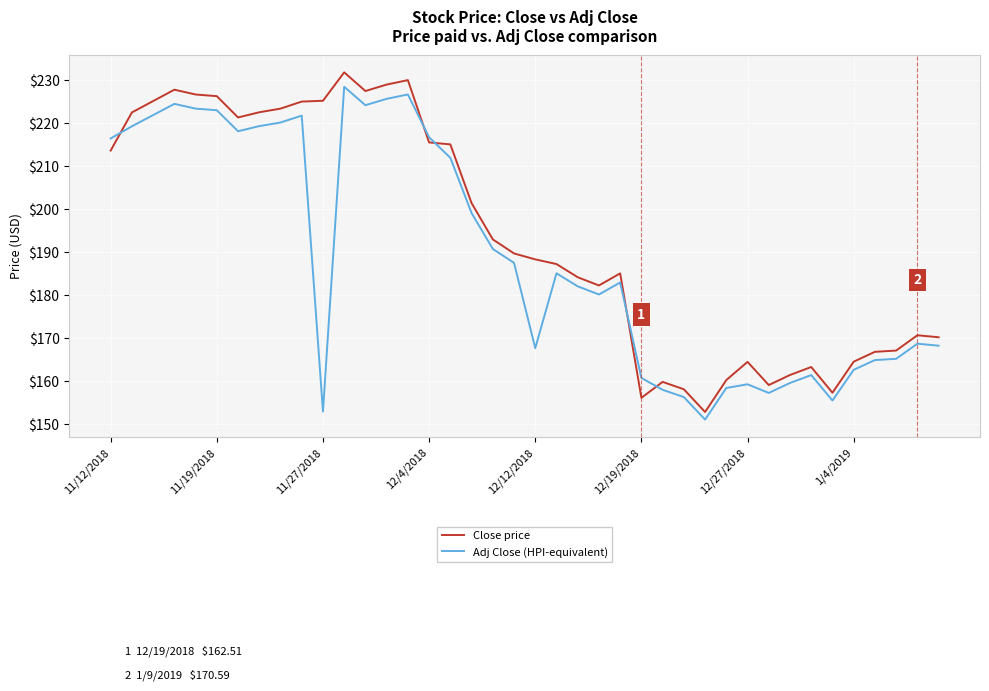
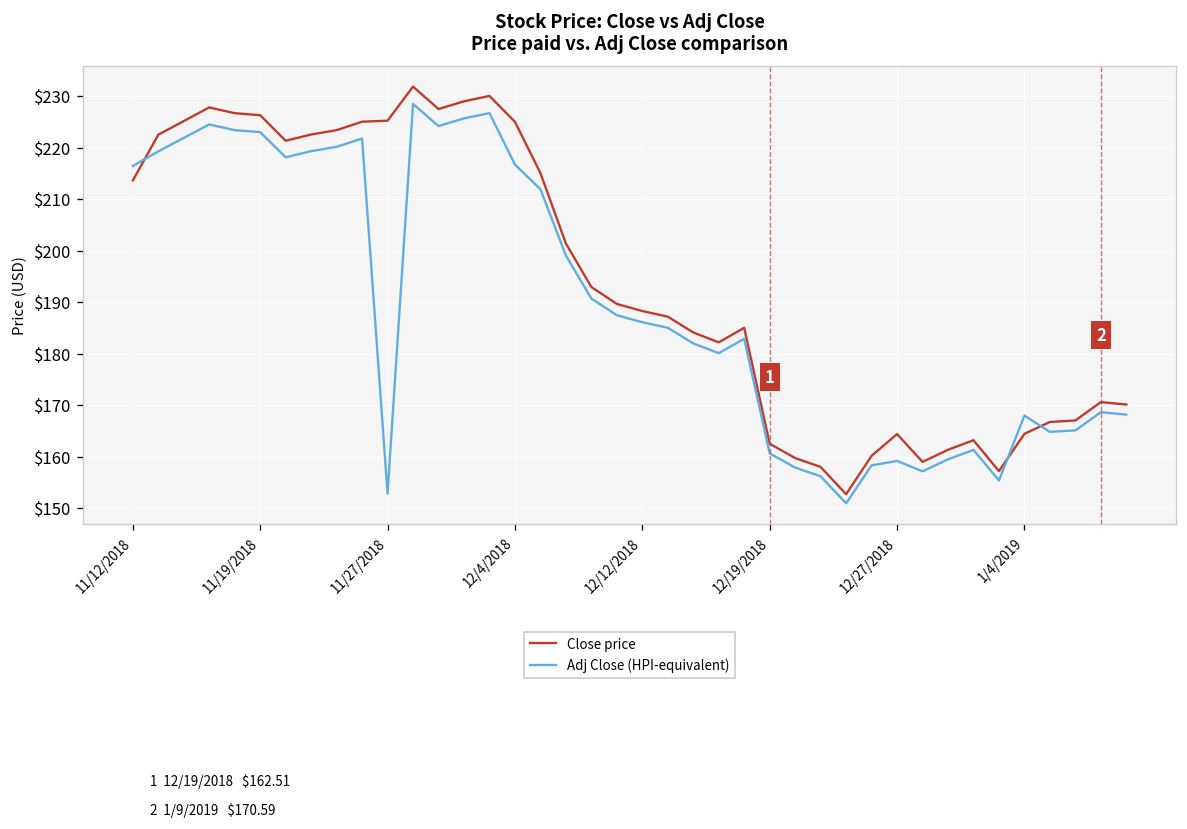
  {
    "Close price": {
      "11/12/2018": "$214",
      "11/19/2018": "$226",
      "11/27/2018": "$225",
-     "12/4/2018": "$216",
+     "12/4/2018": "$225",
      "12/12/2018": "$188",
-     "12/19/2018": "$156",
+     "12/19/2018": "$163",
      "12/27/2018": "$164",
      "1/4/2019": "$164"
    },
    "Adj Close (HPI-equivalent)": {
      "11/12/2018": "$216",
      "11/19/2018": "$223",
      "11/27/2018": "$153",
      "12/4/2018": "$217",
-     "12/12/2018": "$168",
+     "12/12/2018": "$186",
      "12/19/2018": "$161",
      "12/27/2018": "$159",
-     "1/4/2019": "$163"
+     "1/4/2019": "$168"
    }
  }
